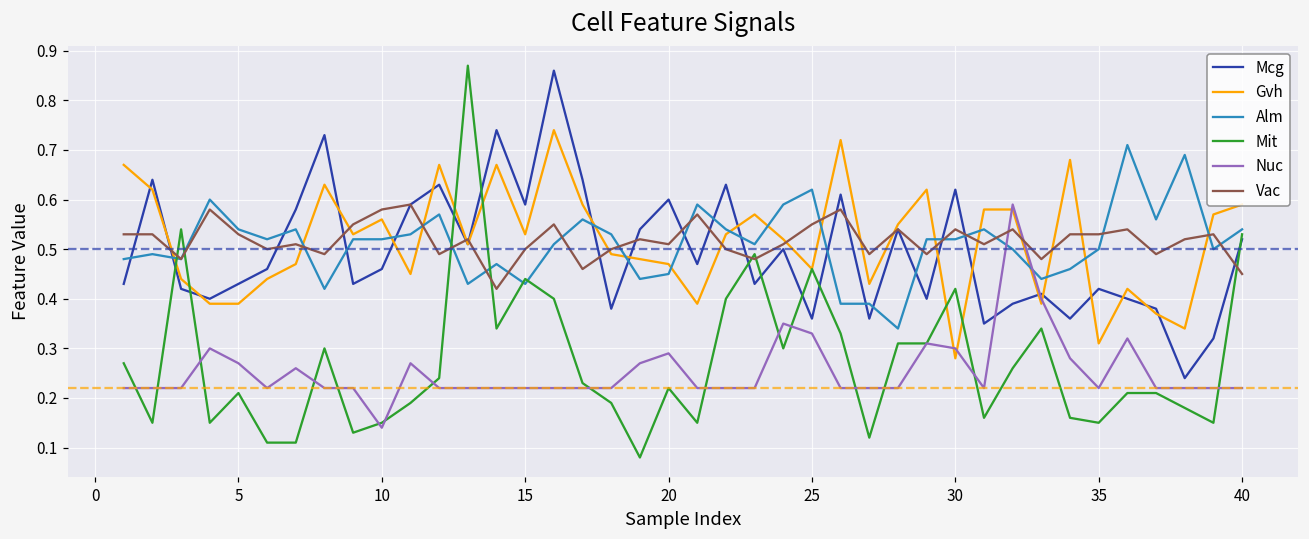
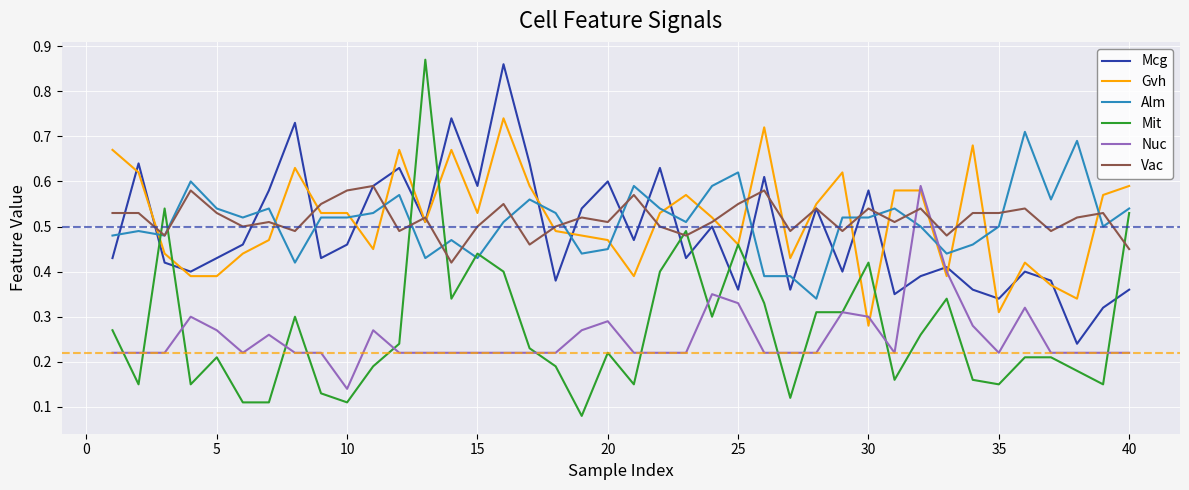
  {
    "Mcg": {
      "5": 0.43,
      "10": 0.46,
      "15": 0.59,
      "20": 0.60,
      "25": 0.36,
-     "30": 0.62,
-     "35": 0.42,
-     "40": 0.52
+     "30": 0.58,
+     "35": 0.34,
+     "40": 0.36
    },
    "Gvh": {
      "5": 0.39,
-     "10": 0.56,
+     "10": 0.53,
      "15": 0.53,
      "20": 0.47,
      "30": 0.28,
      "35": 0.31,
      "40": 0.59
    },
    "Alm": {
      "5": 0.54,
      "10": 0.52,
      "15": 0.43,
      "20": 0.45,
      "25": 0.62,
      "30": 0.52,
      "35": 0.50,
      "40": 0.54
    },
    "Mit": {
      "5": 0.21,
-     "10": 0.15,
+     "10": 0.11,
      "15": 0.44,
      "20": 0.22,
      "30": 0.42,
      "35": 0.15,
      "40": 0.53
    },
    "Nuc": {
      "5": 0.27,
      "10": 0.14,
      "15": 0.22,
      "20": 0.29,
      "25": 0.33,
      "30": 0.30,
      "35": 0.22,
      "40": 0.22
    },
    "Vac": {
      "5": 0.53,
      "10": 0.58,
      "15": 0.50,
      "20": 0.51,
      "25": 0.55,
      "30": 0.54,
      "35": 0.53,
      "40": 0.45
    }
  }
